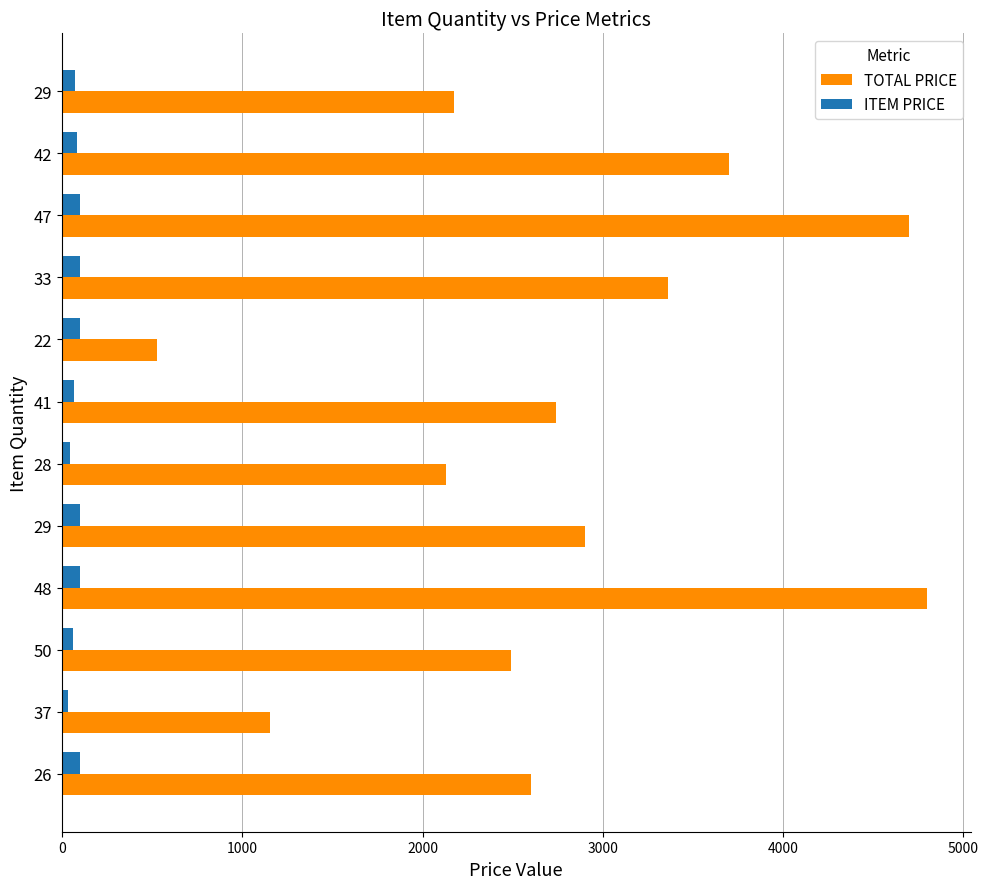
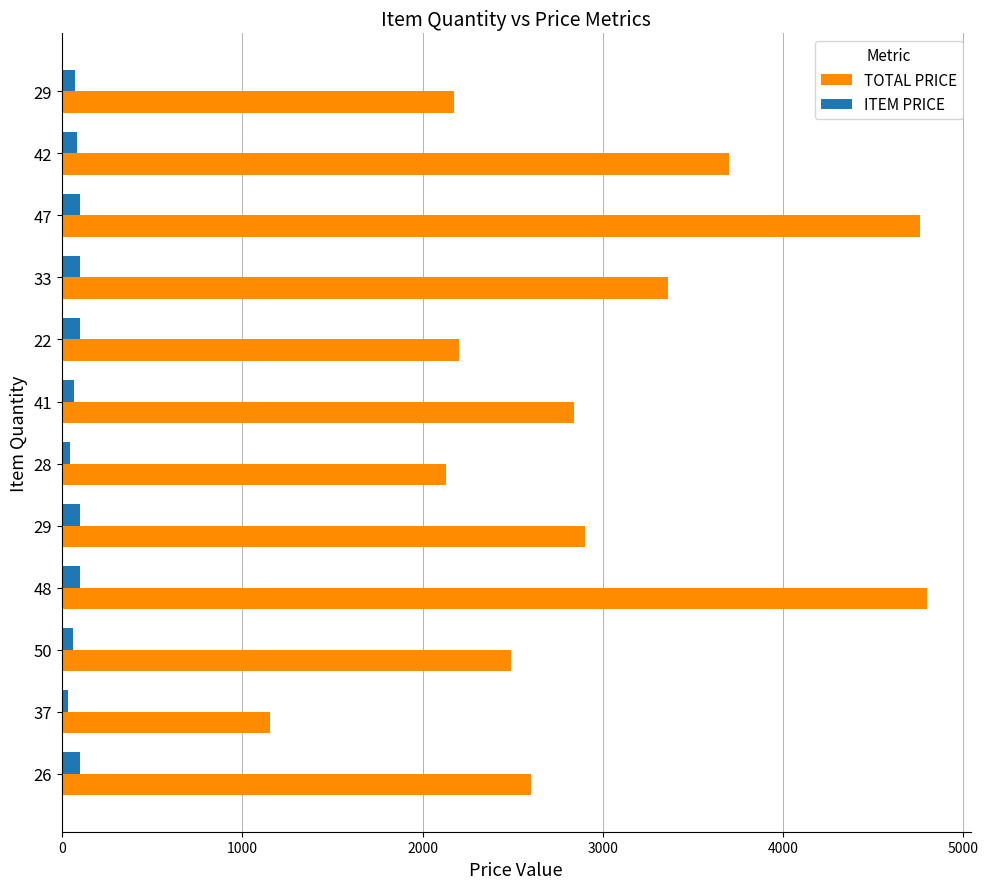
  {
    "TOTAL PRICE": {
      "42": 3700,
-     "47": 4700,
+     "47": 4760,
      "33": 3360,
-     "22": 530,
-     "41": 2740,
+     "22": 2200,
+     "41": 2840,
      "28": 2130,
      "48": 4800,
      "50": 2490,
      "37": 1150,
      "26": 2600
    },
    "ITEM PRICE": {
      "42": 90,
      "47": 100,
      "33": 100,
      "22": 100,
      "41": 70,
      "28": 40,
      "48": 100,
      "50": 60,
      "37": 30,
      "26": 100
    }
  }
